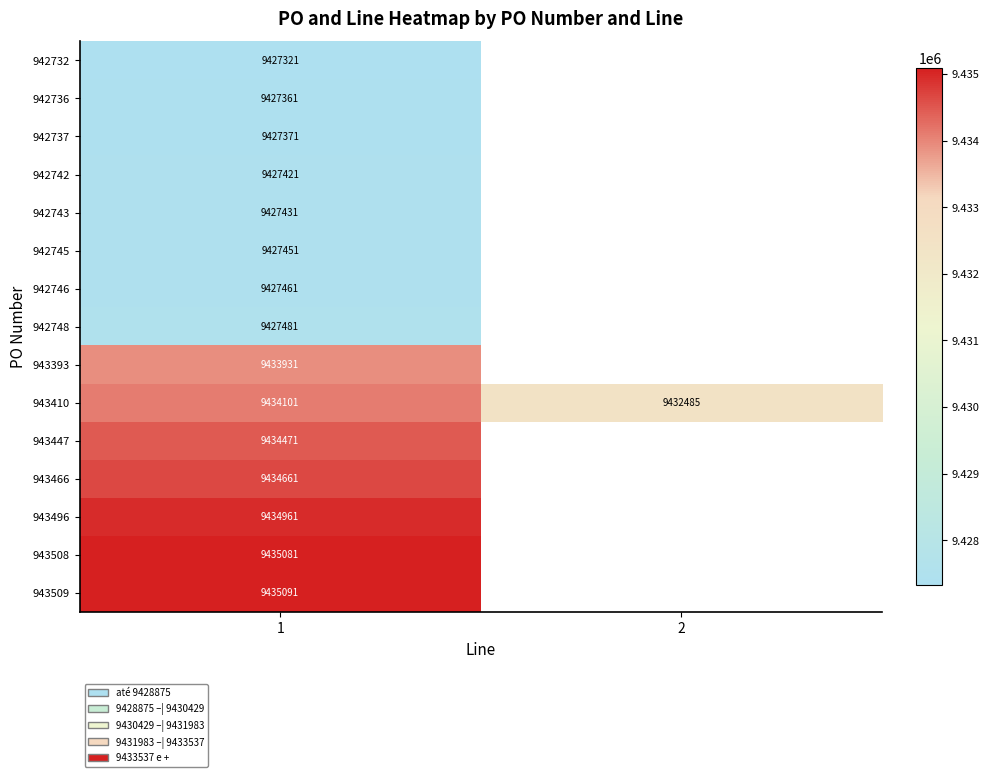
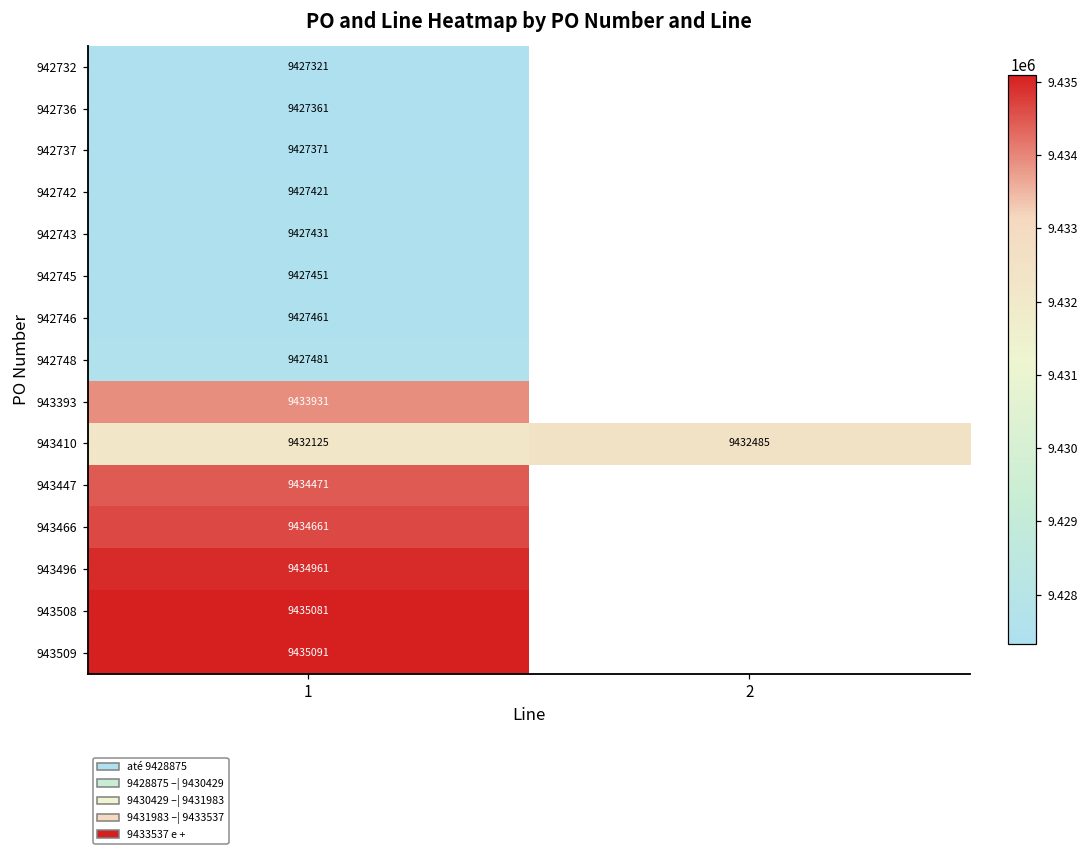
  {
    "942732": {
      "1": 9427321
    },
    "942736": {
      "1": 9427361
    },
    "942737": {
      "1": 9427371
    },
    "942742": {
      "1": 9427421
    },
    "942743": {
      "1": 9427431
    },
    "942745": {
      "1": 9427451
    },
    "942746": {
      "1": 9427461
    },
    "942748": {
      "1": 9427481
    },
    "943393": {
      "1": 9433931
    },
    "943410": {
-     "1": 9434101,
+     "1": 9432125,
      "2": 9432485
    },
    "943447": {
      "1": 9434471
    },
    "943466": {
      "1": 9434661
    },
    "943496": {
      "1": 9434961
    },
    "943508": {
      "1": 9435081
    },
    "943509": {
      "1": 9435091
    }
  }
